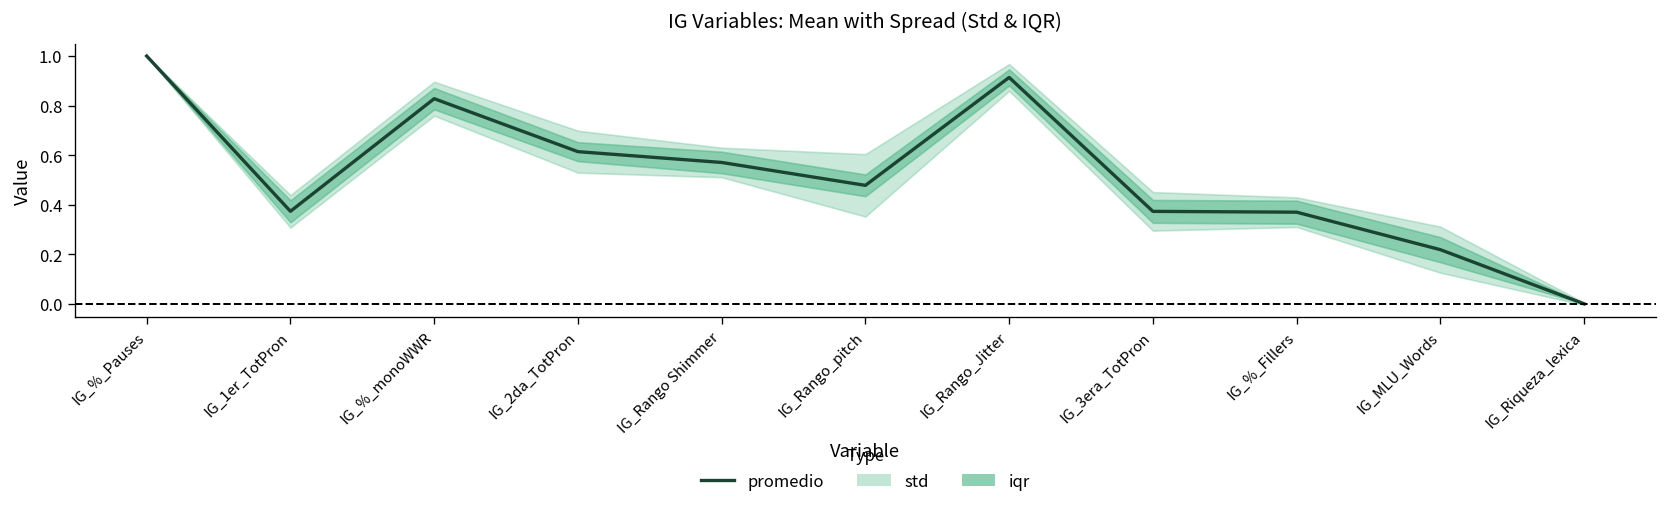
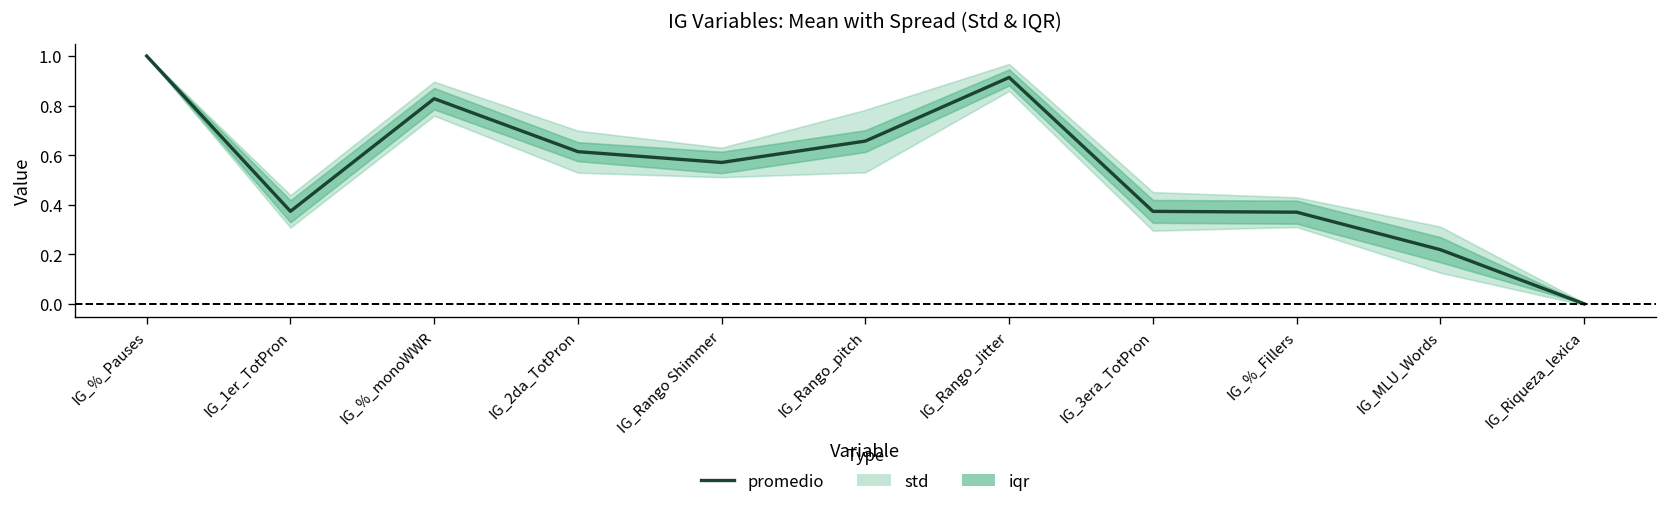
  {
    "promedio": {
      "IG_1er_TotPron": 0.37,
      "IG_%_monoWWR": 0.83,
      "IG_2da_TotPron": 0.61,
      "IG_Rango Shimmer": 0.57,
-     "IG_Rango_pitch": 0.48,
+     "IG_Rango_pitch": 0.66,
      "IG_Rango_Jitter": 0.91,
      "IG_3era_TotPron": 0.37,
      "IG_%_Fillers": 0.37,
      "IG_MLU_Words": 0.22
    }
  }
